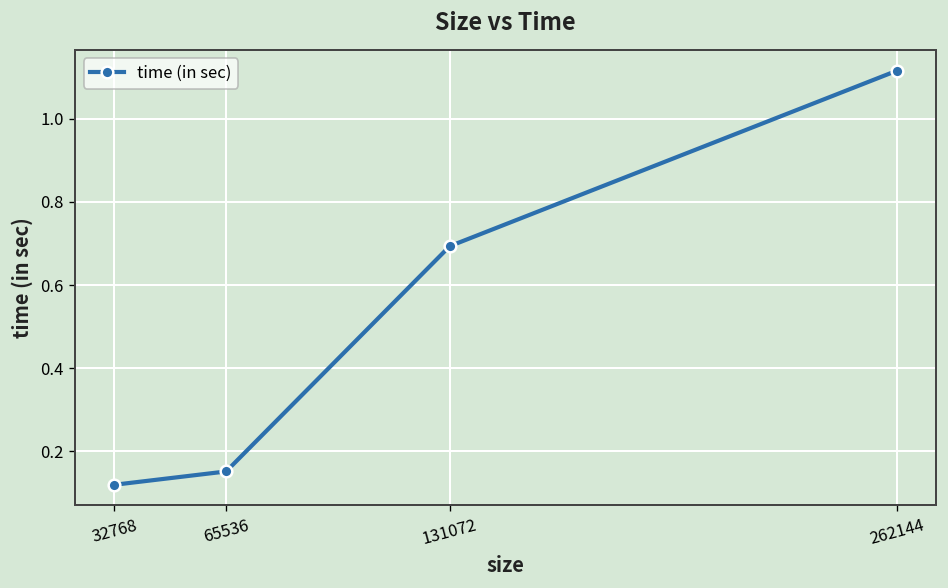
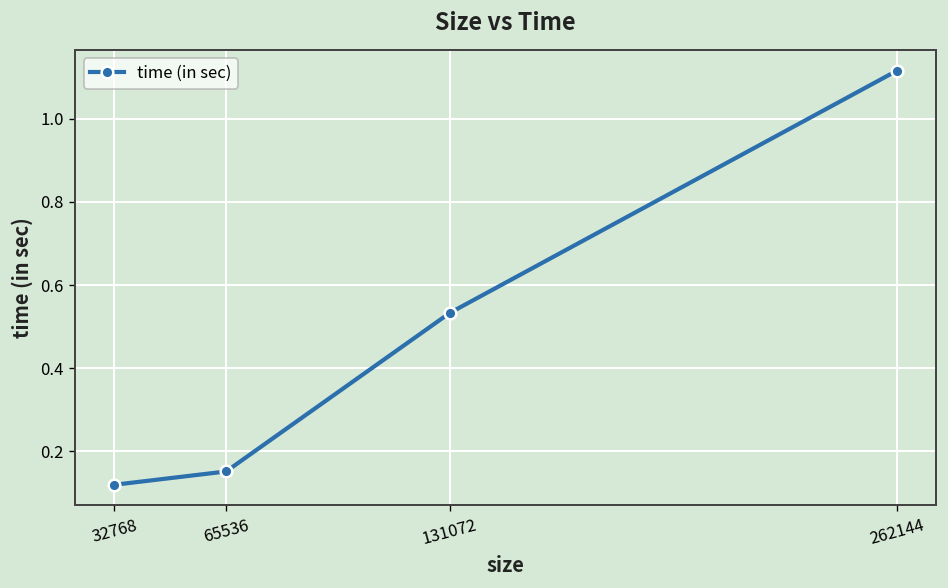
  {
    "32768": 0.12,
    "65536": 0.15,
-   "131072": 0.69,
+   "131072": 0.53,
    "262144": 1.12
  }
